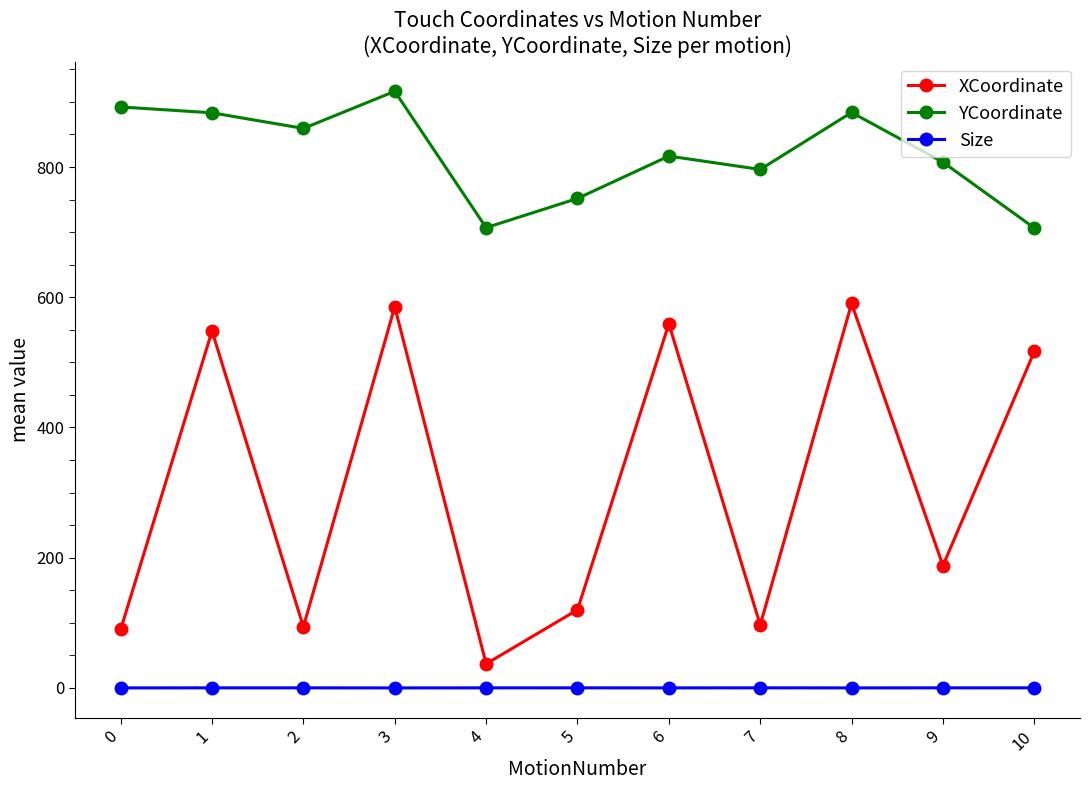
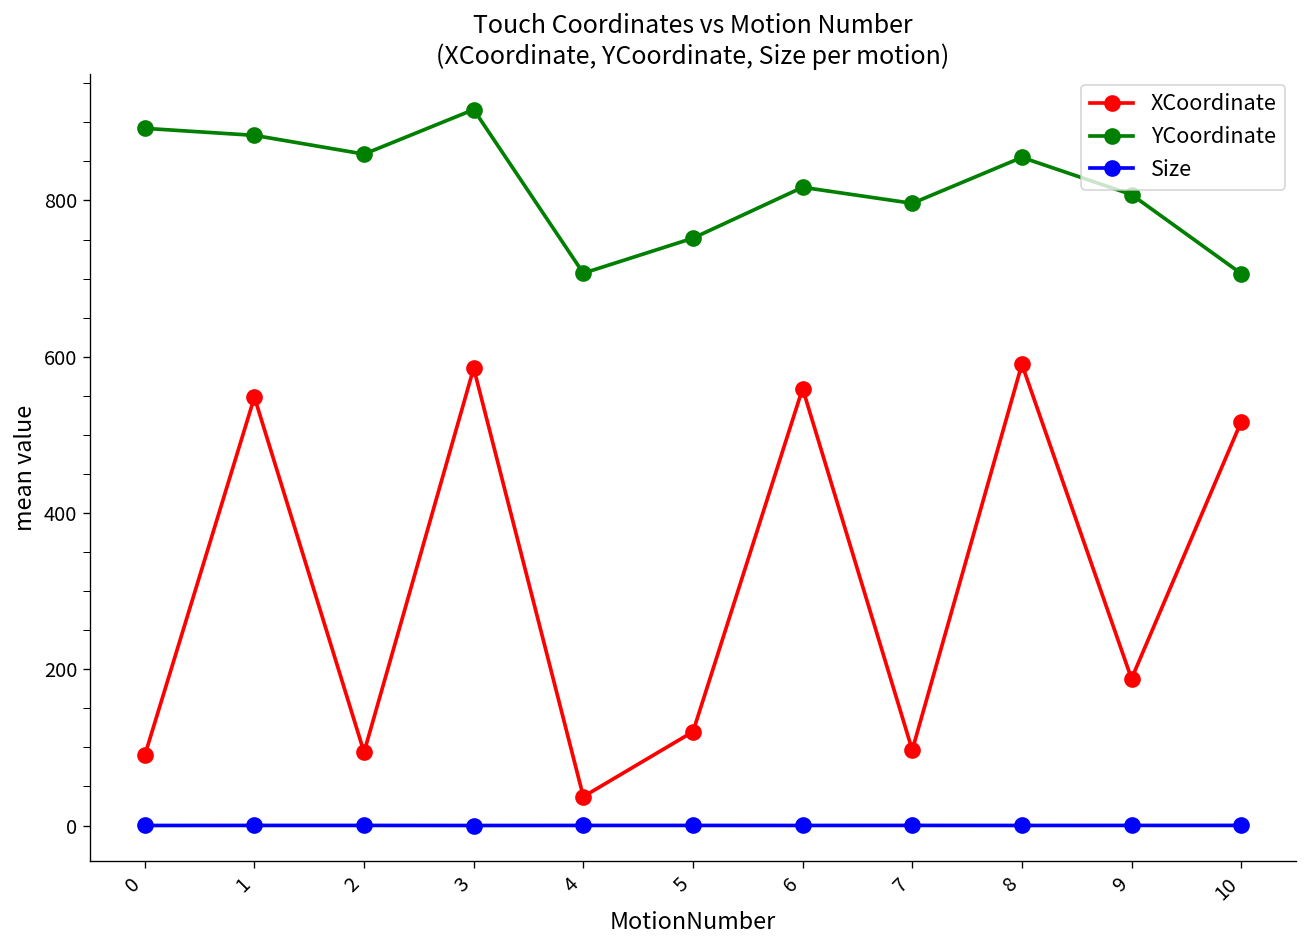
  {
    "XCoordinate": {
      "0": 90,
      "1": 550,
      "2": 90,
      "3": 590,
      "4": 40,
      "5": 120,
      "6": 560,
      "7": 100,
      "8": 590,
      "9": 190,
      "10": 520
    },
    "YCoordinate": {
      "0": 890,
      "1": 880,
      "2": 860,
      "3": 920,
      "4": 710,
      "5": 750,
      "6": 820,
      "7": 800,
-     "8": 880,
+     "8": 860,
      "9": 810,
      "10": 710
    },
    "Size": {
      "0": 0,
      "1": 0,
      "2": 0,
      "3": 0,
      "4": 0,
      "5": 0,
      "6": 0,
      "7": 0,
      "8": 0,
      "9": 0,
      "10": 0
    }
  }
